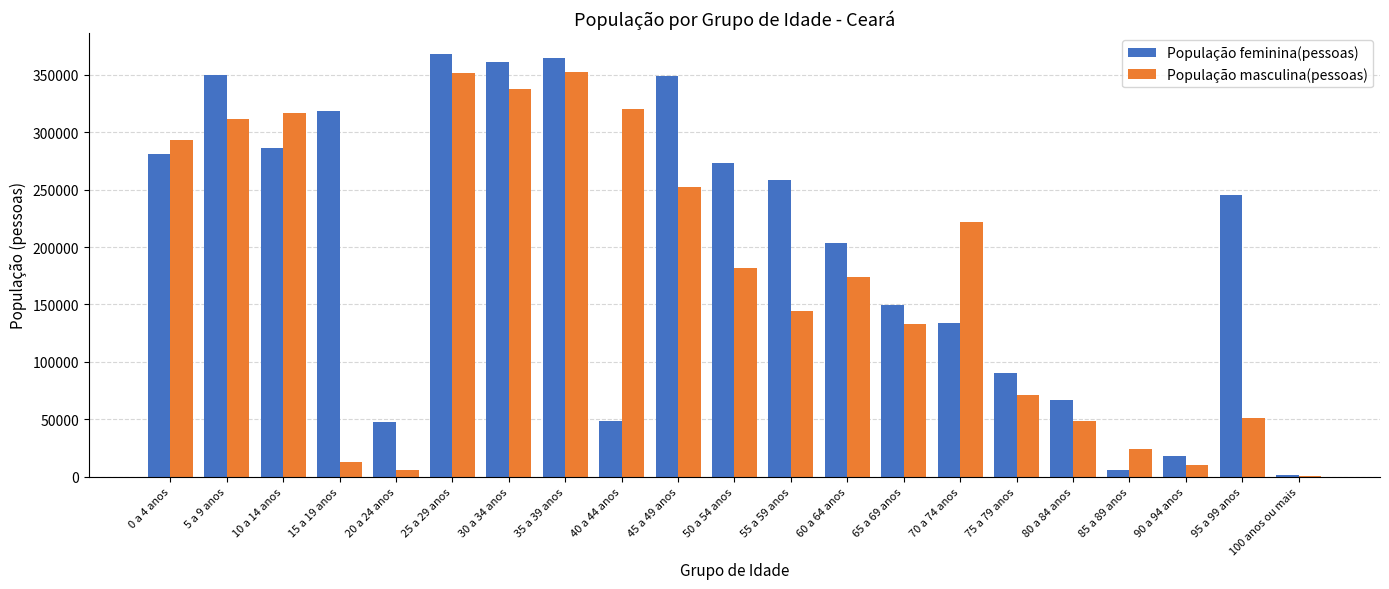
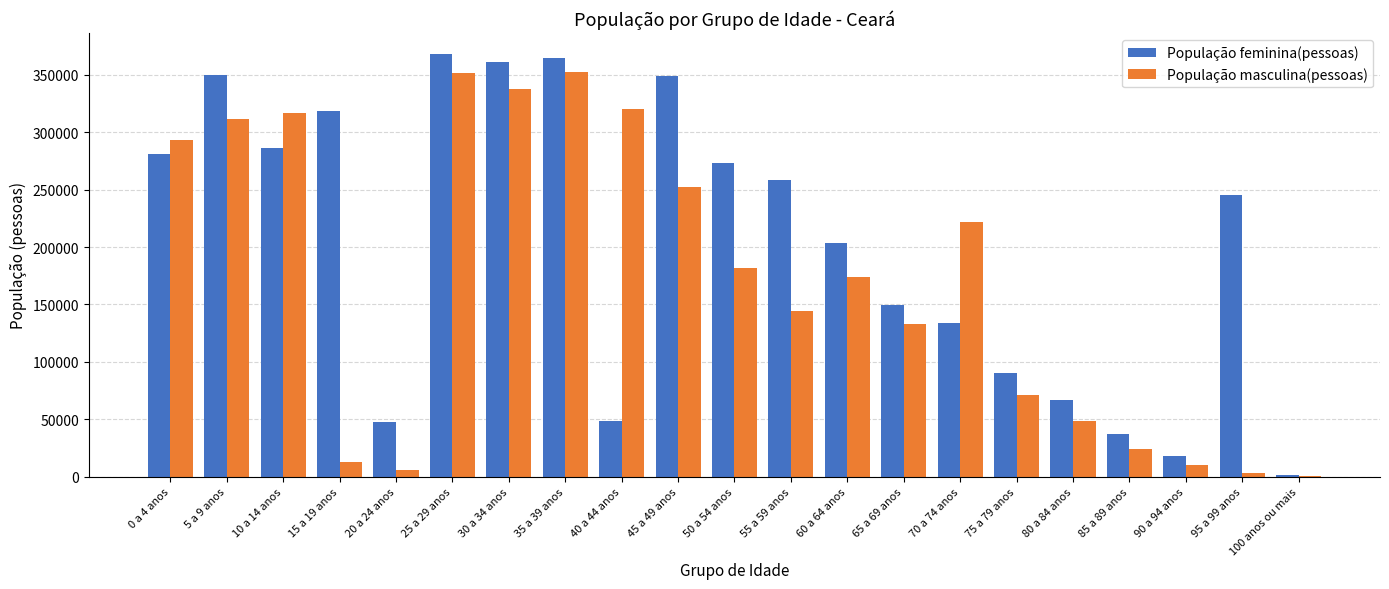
  {
    "População feminina(pessoas)": {
      "0 a 4 anos": 281000,
      "5 a 9 anos": 350000,
      "10 a 14 anos": 287000,
      "15 a 19 anos": 318000,
      "20 a 24 anos": 47000,
      "25 a 29 anos": 368000,
      "30 a 34 anos": 361000,
      "35 a 39 anos": 364000,
      "40 a 44 anos": 48000,
      "45 a 49 anos": 349000,
      "50 a 54 anos": 273000,
      "55 a 59 anos": 258000,
      "60 a 64 anos": 204000,
      "65 a 69 anos": 150000,
      "70 a 74 anos": 134000,
      "75 a 79 anos": 91000,
      "80 a 84 anos": 66000,
-     "85 a 89 anos": 6000,
+     "85 a 89 anos": 37000,
      "90 a 94 anos": 18000,
      "95 a 99 anos": 246000
    },
    "População masculina(pessoas)": {
      "0 a 4 anos": 294000,
      "5 a 9 anos": 311000,
      "10 a 14 anos": 317000,
      "15 a 19 anos": 13000,
      "20 a 24 anos": 5000,
      "25 a 29 anos": 352000,
      "30 a 34 anos": 338000,
      "35 a 39 anos": 352000,
      "40 a 44 anos": 320000,
      "45 a 49 anos": 252000,
      "50 a 54 anos": 181000,
      "55 a 59 anos": 145000,
      "60 a 64 anos": 174000,
      "65 a 69 anos": 133000,
      "70 a 74 anos": 222000,
      "75 a 79 anos": 71000,
      "80 a 84 anos": 48000,
      "85 a 89 anos": 24000,
      "90 a 94 anos": 10000,
-     "95 a 99 anos": 51000
+     "95 a 99 anos": 3000
    }
  }
